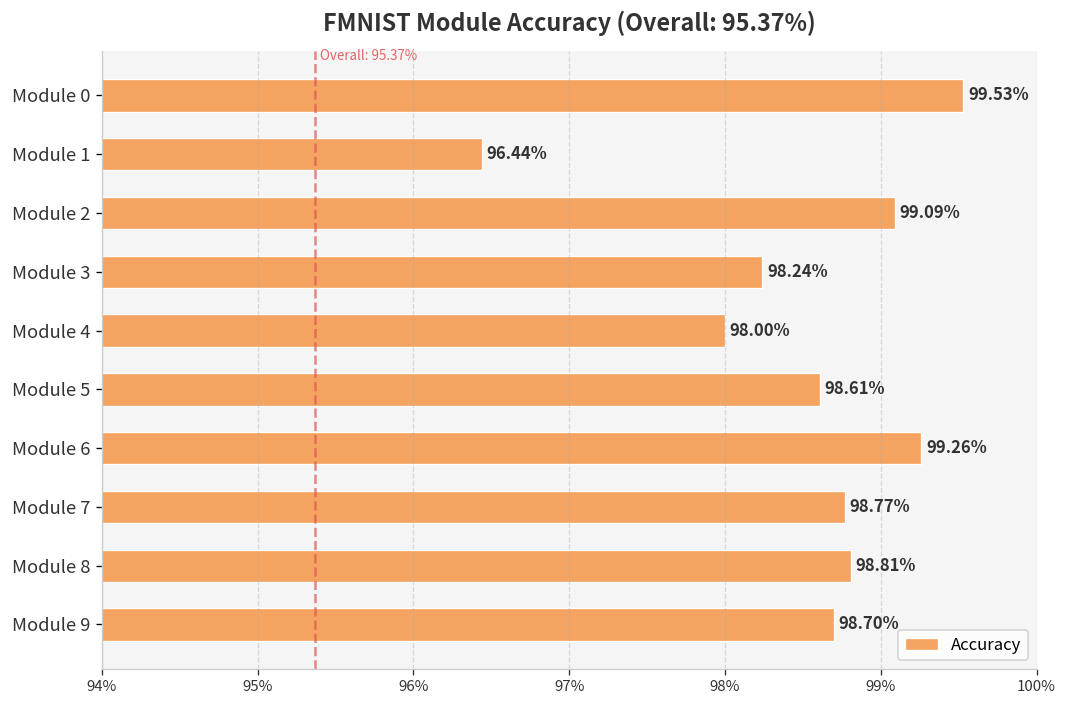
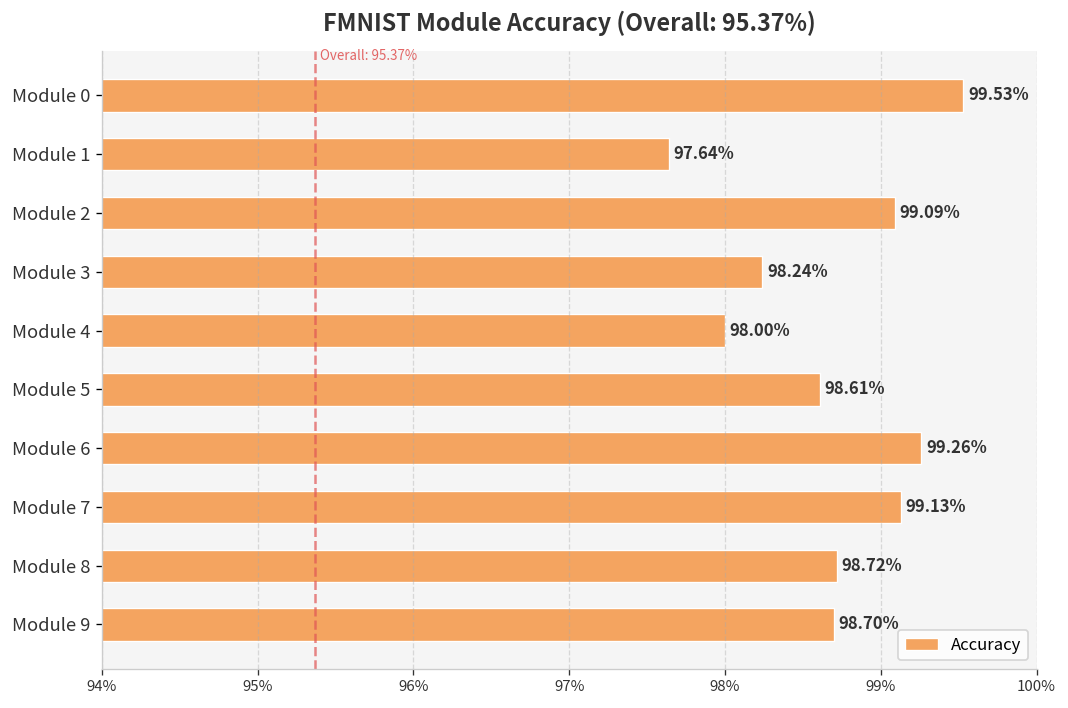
  {
    "Module 0": "99.53%",
-   "Module 1": "96.44%",
+   "Module 1": "97.64%",
    "Module 2": "99.09%",
    "Module 3": "98.24%",
    "Module 4": "98.00%",
    "Module 5": "98.61%",
    "Module 6": "99.26%",
-   "Module 7": "98.77%",
-   "Module 8": "98.81%"
+   "Module 7": "99.13%",
+   "Module 8": "98.72%"
  }
